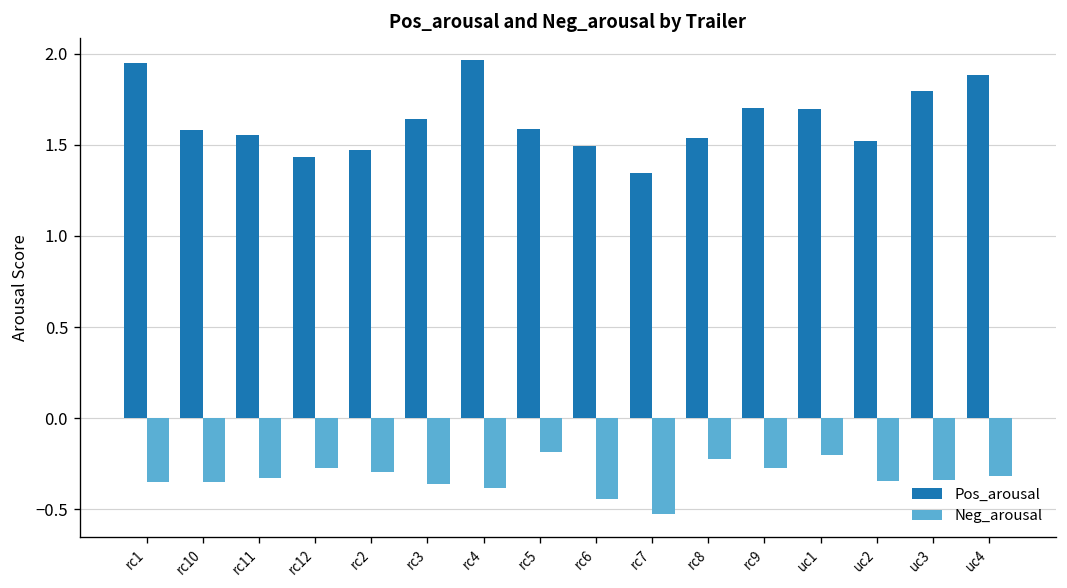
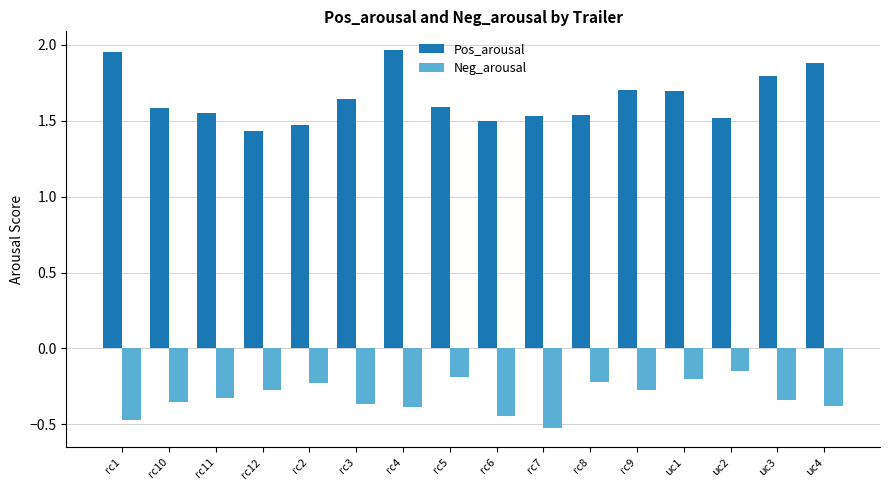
  {
    "Pos_arousal": {
      "rc1": 1.95,
      "rc10": 1.58,
      "rc11": 1.55,
      "rc12": 1.43,
      "rc2": 1.47,
      "rc3": 1.64,
      "rc4": 1.96,
      "rc5": 1.59,
      "rc6": 1.50,
-     "rc7": 1.35,
+     "rc7": 1.53,
      "rc8": 1.54,
      "rc9": 1.70,
      "uc1": 1.69,
      "uc2": 1.52,
      "uc3": 1.80,
      "uc4": 1.88
    },
    "Neg_arousal": {
-     "rc1": -0.35,
+     "rc1": -0.47,
      "rc10": -0.35,
      "rc11": -0.33,
      "rc12": -0.27,
-     "rc2": -0.30,
+     "rc2": -0.23,
      "rc3": -0.36,
      "rc4": -0.38,
      "rc5": -0.19,
      "rc6": -0.44,
      "rc7": -0.53,
      "rc8": -0.22,
      "rc9": -0.27,
      "uc1": -0.20,
-     "uc2": -0.34,
+     "uc2": -0.15,
      "uc3": -0.34,
-     "uc4": -0.32
+     "uc4": -0.38
    }
  }
